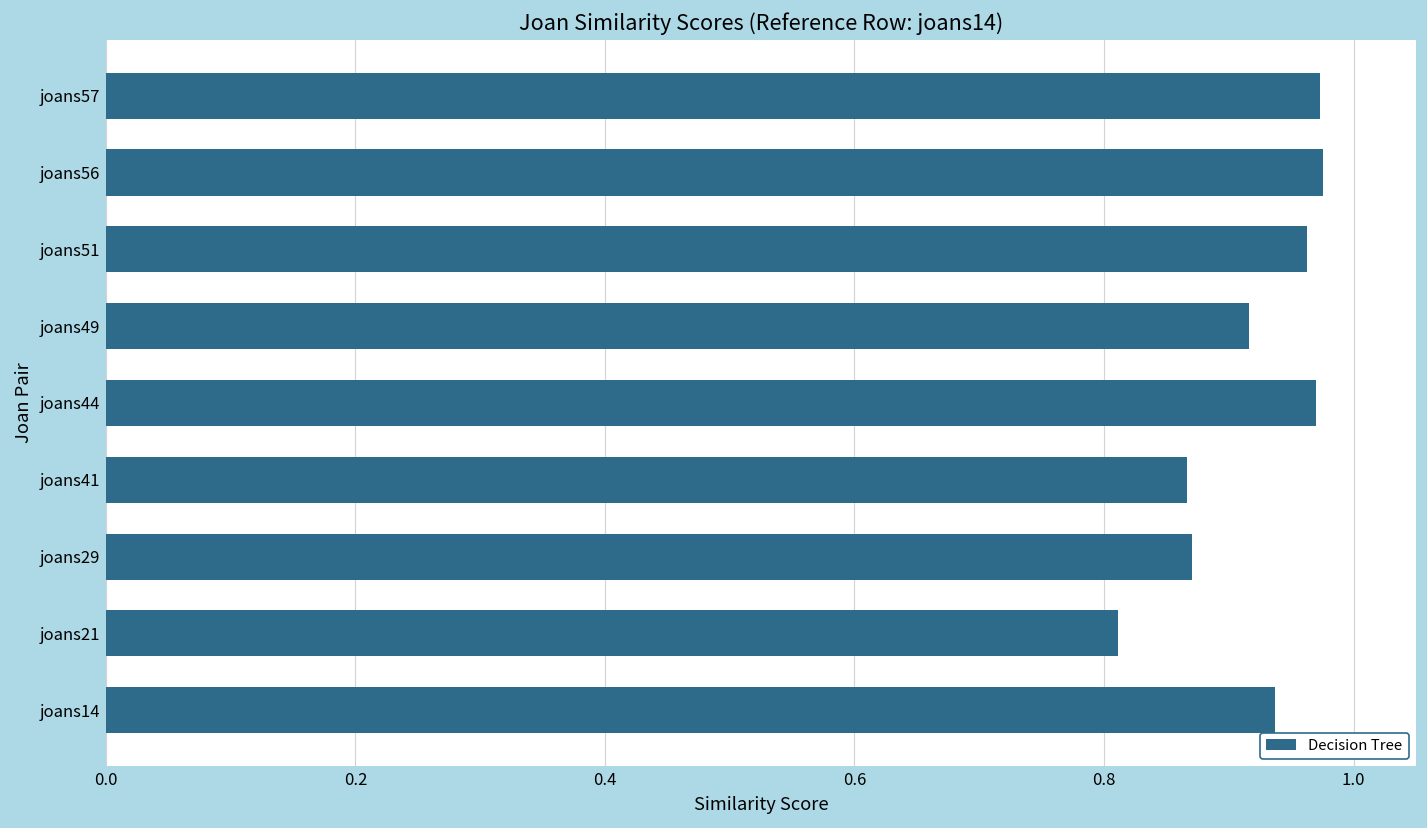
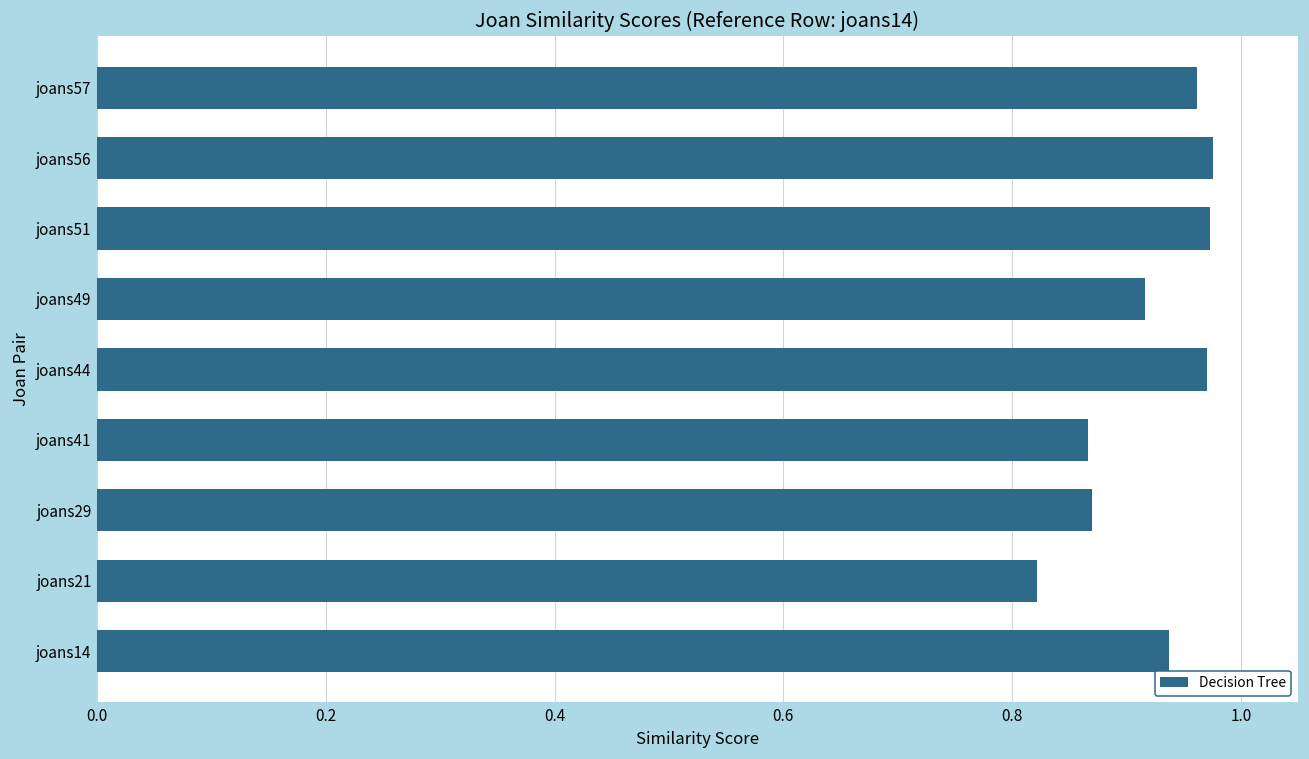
  {
-   "joans57": 0.973,
+   "joans57": 0.962,
    "joans56": 0.976,
-   "joans51": 0.963,
+   "joans51": 0.973,
    "joans49": 0.916,
    "joans44": 0.970,
    "joans41": 0.867,
    "joans29": 0.870,
-   "joans21": 0.811,
+   "joans21": 0.822,
    "joans14": 0.937
  }
